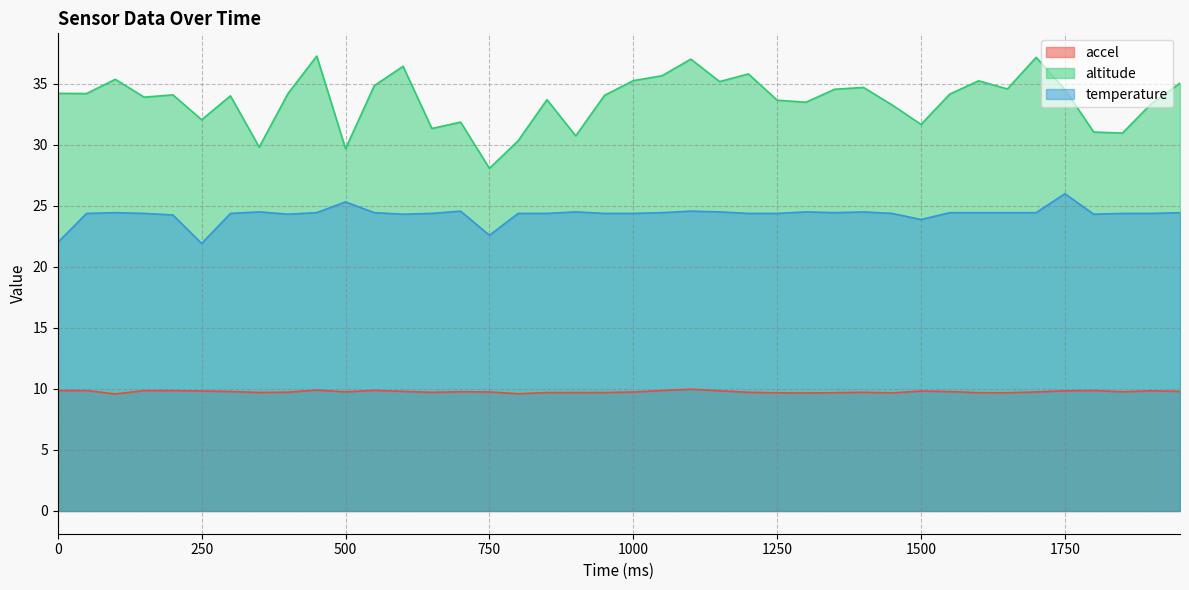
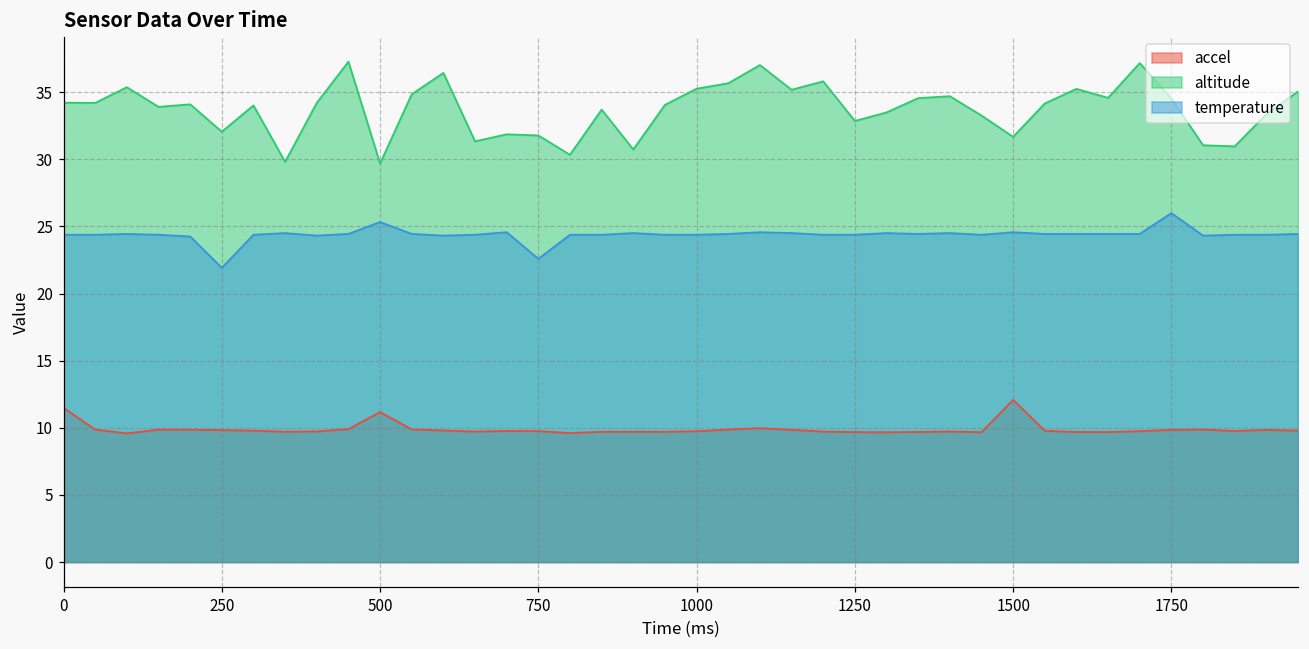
  {
    "accel": {
-     "0": 9.9,
+     "0": 11.5,
      "250": 9.8,
-     "500": 9.8,
+     "500": 11.2,
      "750": 9.7,
      "1000": 9.7,
      "1250": 9.7,
-     "1500": 9.8,
+     "1500": 12.1,
      "1750": 9.8
    },
    "altitude": {
      "0": 34.2,
      "250": 32.0,
      "500": 29.7,
-     "750": 28.1,
+     "750": 31.8,
      "1000": 35.3,
-     "1250": 33.6,
+     "1250": 32.8,
      "1500": 31.7
    },
    "temperature": {
-     "0": 22.0,
+     "0": 24.4,
      "250": 21.9,
      "500": 25.3,
      "750": 22.6,
      "1000": 24.4,
      "1250": 24.4,
-     "1500": 23.9,
+     "1500": 24.6,
      "1750": 26.0
    }
  }
